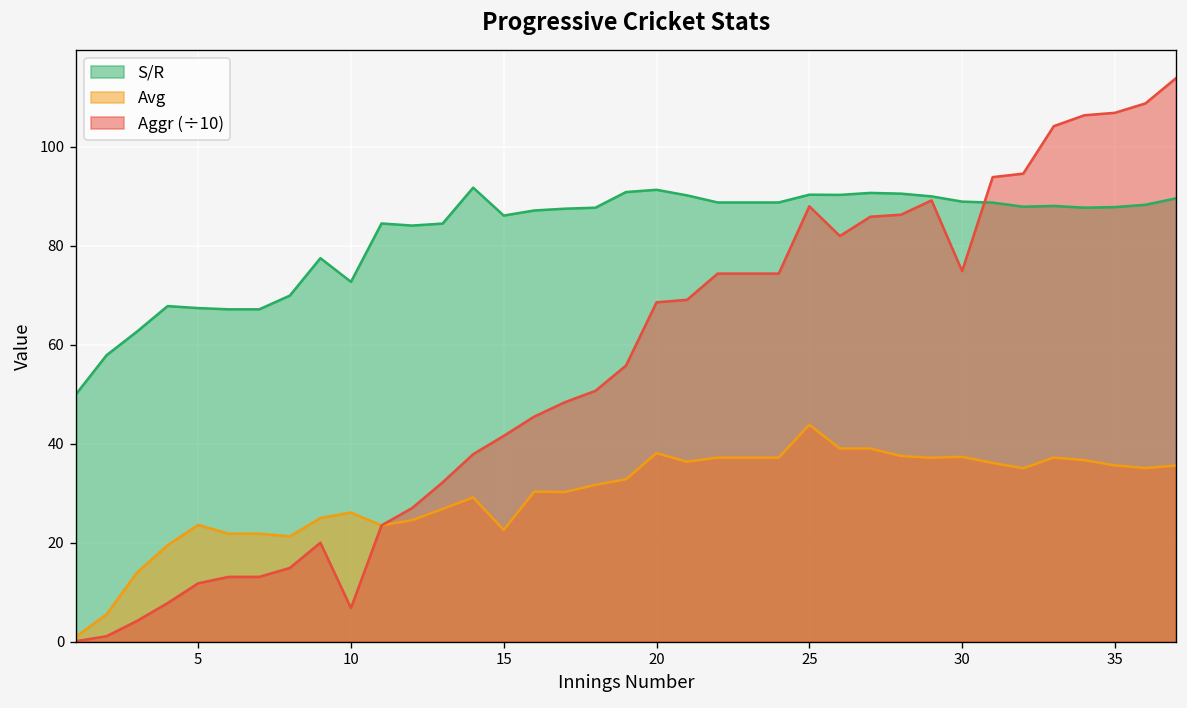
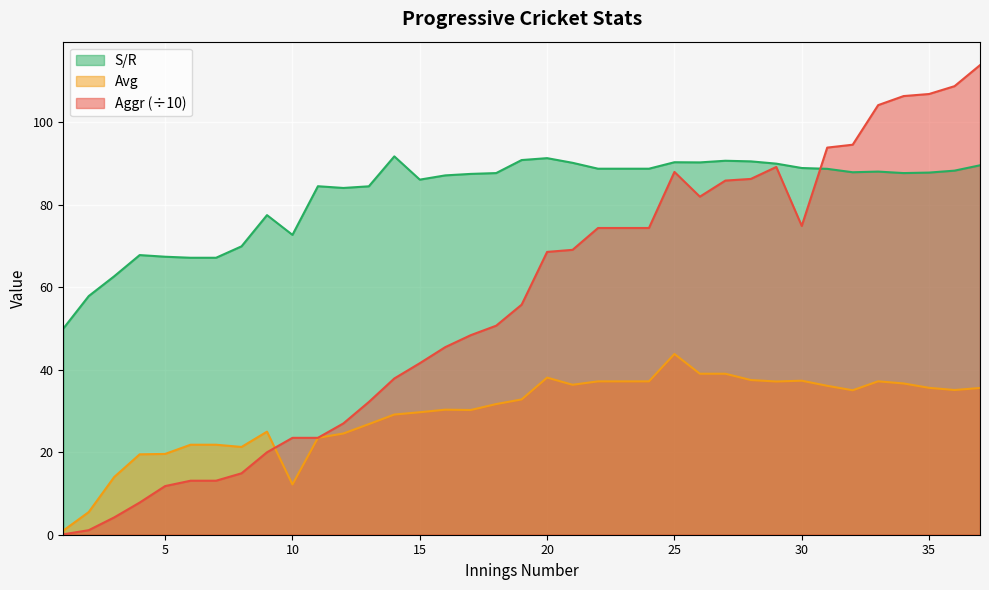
  {
    "S/R": {
      "5": 67,
      "10": 73,
      "15": 86,
      "20": 91,
      "25": 90,
      "30": 89,
      "35": 88
    },
    "Avg": {
-     "5": 24,
-     "10": 26,
-     "15": 23,
+     "5": 20,
+     "10": 12,
+     "15": 30,
      "20": 38,
      "25": 44,
      "30": 37,
      "35": 36
    },
    "Aggr (÷10)": {
      "5": 12,
-     "10": 7,
+     "10": 24,
      "15": 42,
      "20": 69,
      "25": 88,
      "30": 75,
      "35": 107
    }
  }
